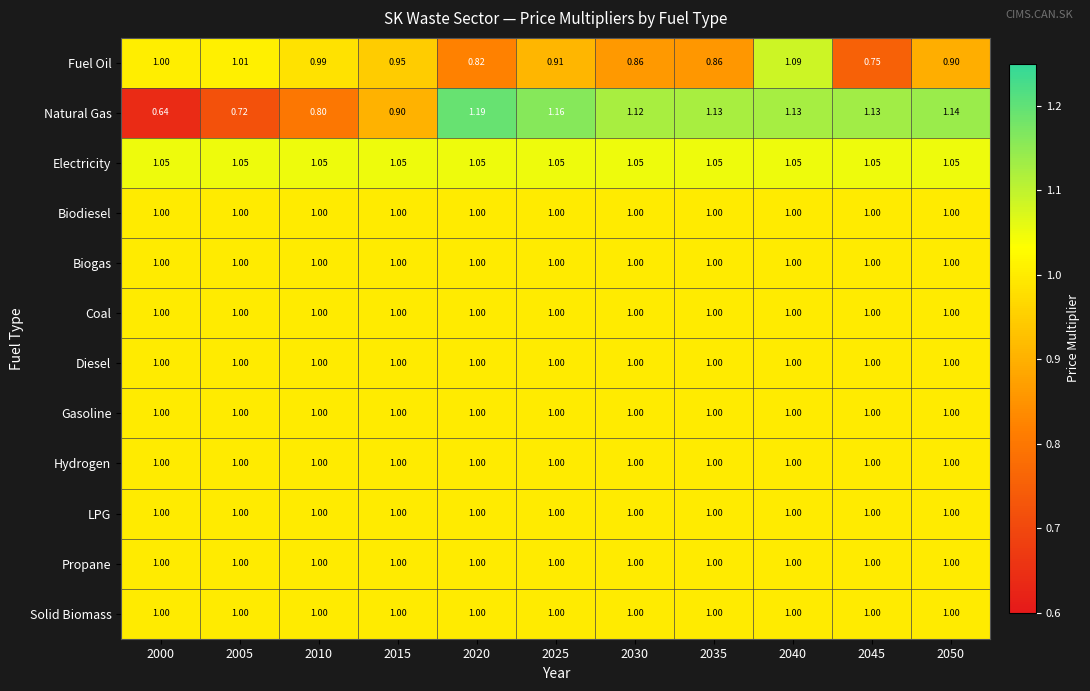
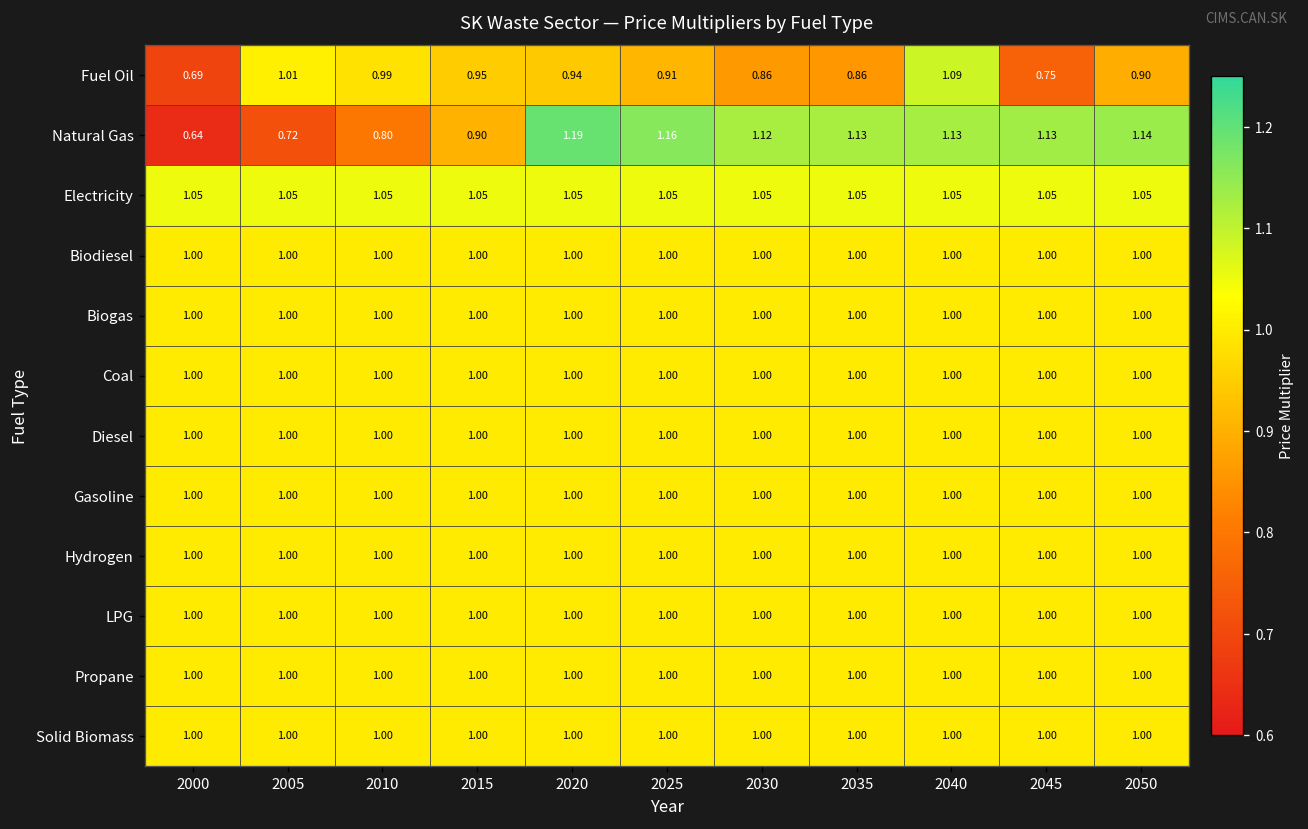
  {
    "Fuel Oil": {
-     "2000": 1.00,
+     "2000": 0.69,
      "2005": 1.01,
      "2010": 0.99,
      "2015": 0.95,
-     "2020": 0.82,
+     "2020": 0.94,
      "2025": 0.91,
      "2030": 0.86,
      "2035": 0.86,
      "2040": 1.09,
      "2045": 0.75,
      "2050": 0.90
    },
    "Natural Gas": {
      "2000": 0.64,
      "2005": 0.72,
      "2010": 0.80,
      "2015": 0.90,
      "2020": 1.19,
      "2025": 1.16,
      "2030": 1.12,
      "2035": 1.13,
      "2040": 1.13,
      "2045": 1.13,
      "2050": 1.14
    },
    "Electricity": {
      "2000": 1.05,
      "2005": 1.05,
      "2010": 1.05,
      "2015": 1.05,
      "2020": 1.05,
      "2025": 1.05,
      "2030": 1.05,
      "2035": 1.05,
      "2040": 1.05,
      "2045": 1.05,
      "2050": 1.05
    },
    "Biodiesel": {
      "2000": 1.00,
      "2005": 1.00,
      "2010": 1.00,
      "2015": 1.00,
      "2020": 1.00,
      "2025": 1.00,
      "2030": 1.00,
      "2035": 1.00,
      "2040": 1.00,
      "2045": 1.00,
      "2050": 1.00
    },
    "Biogas": {
      "2000": 1.00,
      "2005": 1.00,
      "2010": 1.00,
      "2015": 1.00,
      "2020": 1.00,
      "2025": 1.00,
      "2030": 1.00,
      "2035": 1.00,
      "2040": 1.00,
      "2045": 1.00,
      "2050": 1.00
    },
    "Coal": {
      "2000": 1.00,
      "2005": 1.00,
      "2010": 1.00,
      "2015": 1.00,
      "2020": 1.00,
      "2025": 1.00,
      "2030": 1.00,
      "2035": 1.00,
      "2040": 1.00,
      "2045": 1.00,
      "2050": 1.00
    },
    "Diesel": {
      "2000": 1.00,
      "2005": 1.00,
      "2010": 1.00,
      "2015": 1.00,
      "2020": 1.00,
      "2025": 1.00,
      "2030": 1.00,
      "2035": 1.00,
      "2040": 1.00,
      "2045": 1.00,
      "2050": 1.00
    },
    "Gasoline": {
      "2000": 1.00,
      "2005": 1.00,
      "2010": 1.00,
      "2015": 1.00,
      "2020": 1.00,
      "2025": 1.00,
      "2030": 1.00,
      "2035": 1.00,
      "2040": 1.00,
      "2045": 1.00,
      "2050": 1.00
    },
    "Hydrogen": {
      "2000": 1.00,
      "2005": 1.00,
      "2010": 1.00,
      "2015": 1.00,
      "2020": 1.00,
      "2025": 1.00,
      "2030": 1.00,
      "2035": 1.00,
      "2040": 1.00,
      "2045": 1.00,
      "2050": 1.00
    },
    "LPG": {
      "2000": 1.00,
      "2005": 1.00,
      "2010": 1.00,
      "2015": 1.00,
      "2020": 1.00,
      "2025": 1.00,
      "2030": 1.00,
      "2035": 1.00,
      "2040": 1.00,
      "2045": 1.00,
      "2050": 1.00
    },
    "Propane": {
      "2000": 1.00,
      "2005": 1.00,
      "2010": 1.00,
      "2015": 1.00,
      "2020": 1.00,
      "2025": 1.00,
      "2030": 1.00,
      "2035": 1.00,
      "2040": 1.00,
      "2045": 1.00,
      "2050": 1.00
    },
    "Solid Biomass": {
      "2000": 1.00,
      "2005": 1.00,
      "2010": 1.00,
      "2015": 1.00,
      "2020": 1.00,
      "2025": 1.00,
      "2030": 1.00,
      "2035": 1.00,
      "2040": 1.00,
      "2045": 1.00,
      "2050": 1.00
    }
  }
